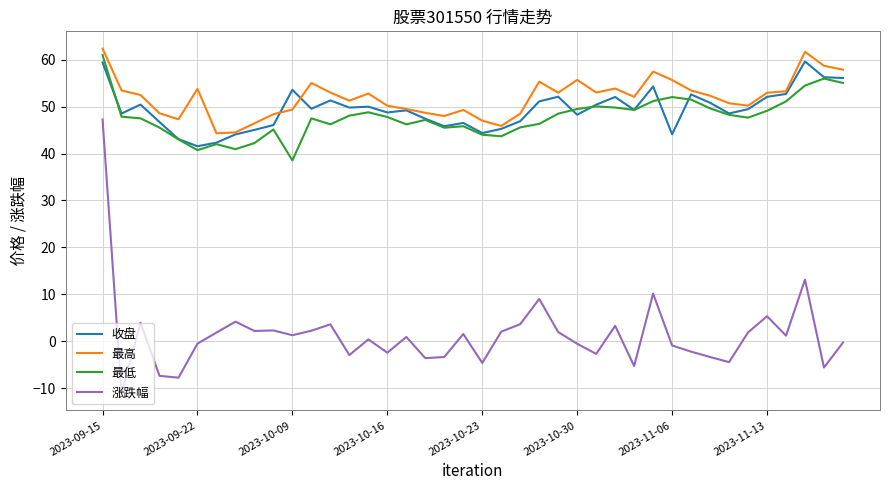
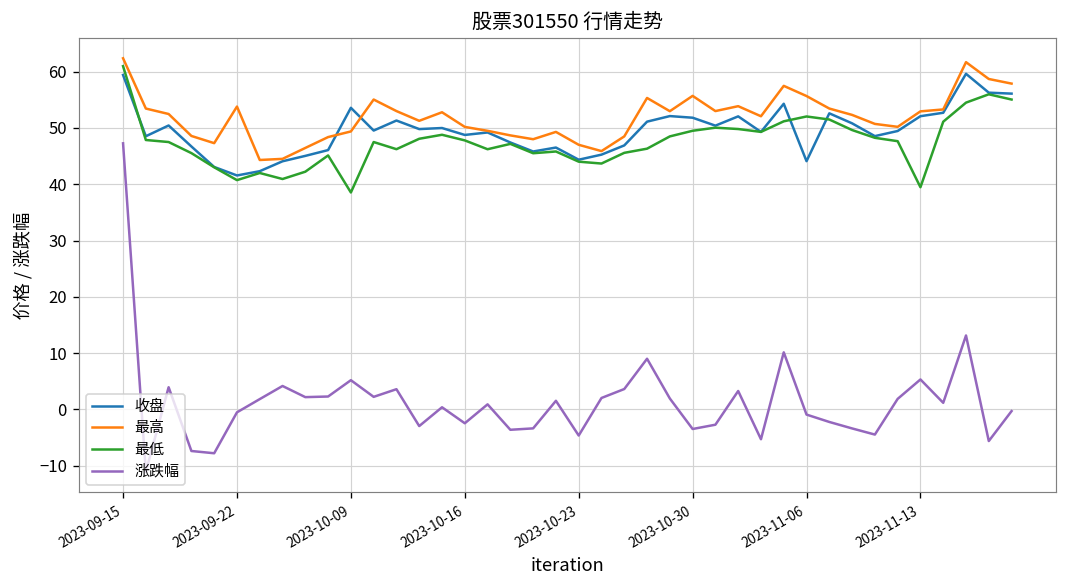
  {
    "收盘": {
      "2023-09-15": 59,
      "2023-09-22": 42,
      "2023-10-09": 54,
      "2023-10-16": 49,
-     "2023-10-30": 48,
+     "2023-10-30": 52,
      "2023-11-06": 44,
      "2023-11-13": 52
    },
    "最高": {
      "2023-09-15": 62,
      "2023-09-22": 54,
      "2023-10-09": 49,
      "2023-10-16": 50,
      "2023-10-23": 47,
      "2023-10-30": 56,
      "2023-11-06": 56,
      "2023-11-13": 53
    },
    "最低": {
      "2023-09-15": 61,
      "2023-09-22": 41,
      "2023-10-09": 39,
      "2023-10-16": 48,
      "2023-10-30": 50,
      "2023-11-06": 52,
-     "2023-11-13": 49
+     "2023-11-13": 39
    },
    "涨跌幅": {
      "2023-09-15": 47,
      "2023-09-22": -1,
-     "2023-10-09": 1,
+     "2023-10-09": 5,
      "2023-10-16": -2,
      "2023-10-23": -5,
-     "2023-10-30": -1,
+     "2023-10-30": -3,
      "2023-11-06": -1,
      "2023-11-13": 5
    }
  }
